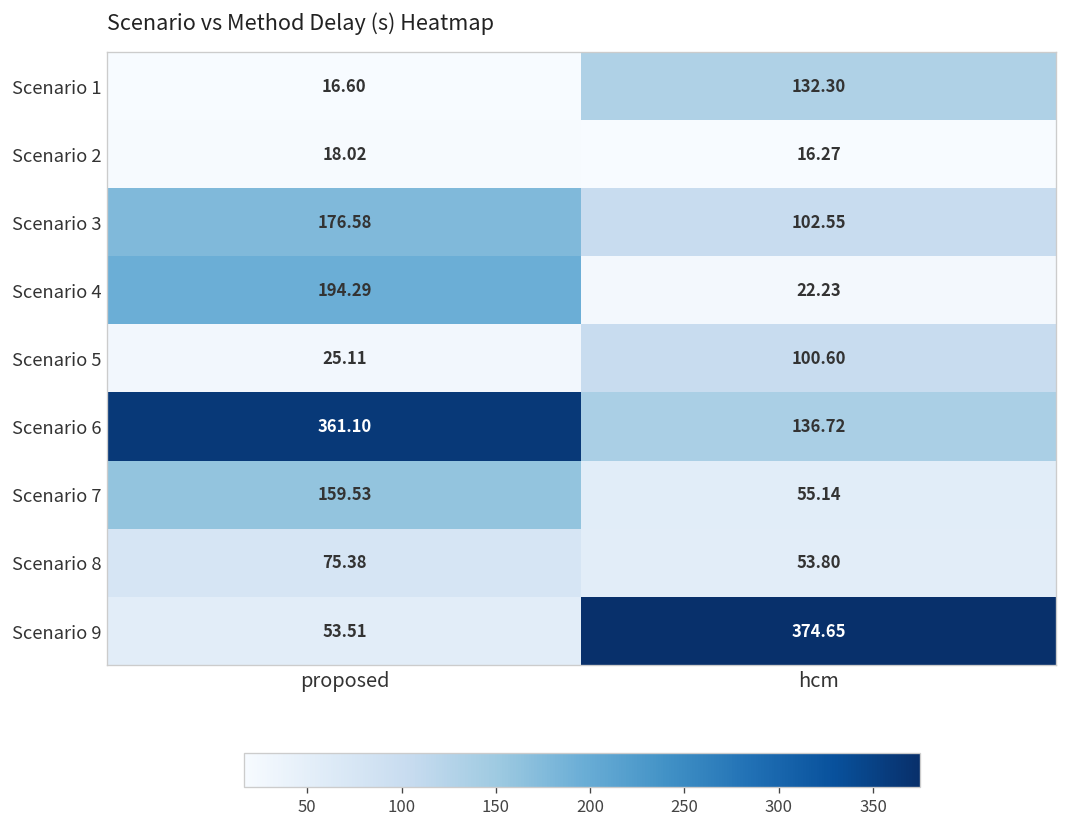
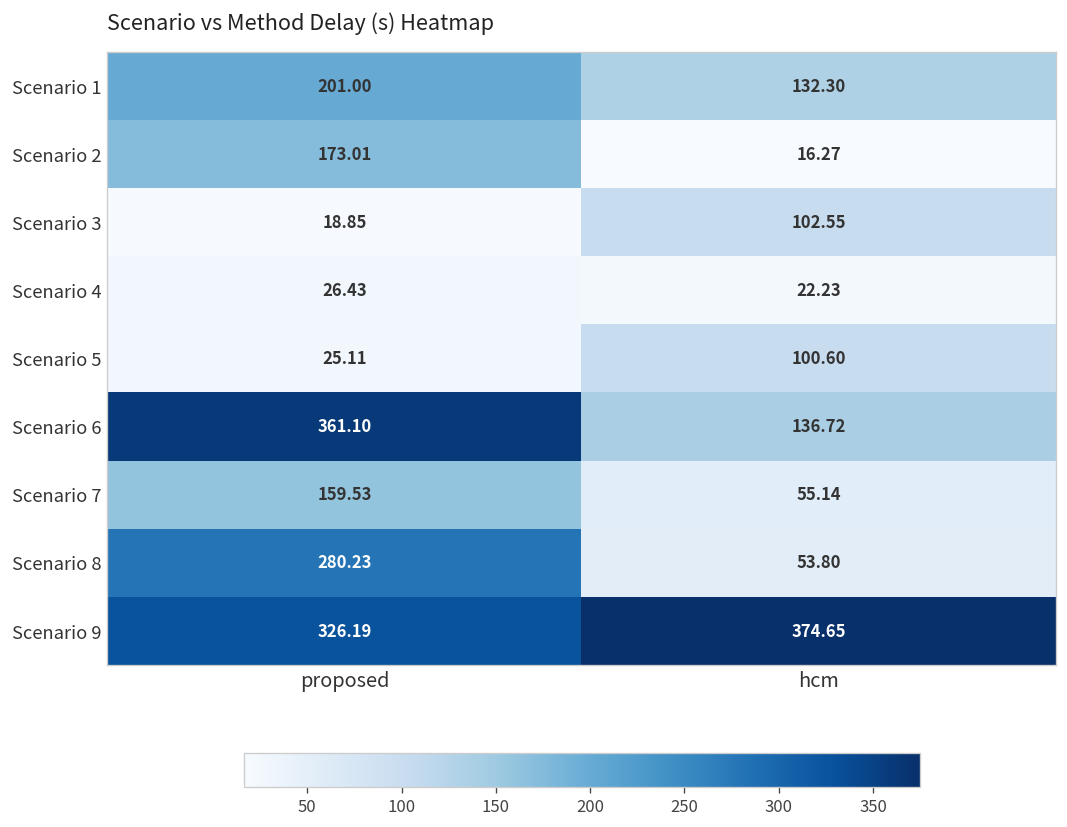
  {
    "Scenario 1": {
-     "proposed": 16.60,
+     "proposed": 201.00,
      "hcm": 132.30
    },
    "Scenario 2": {
-     "proposed": 18.02,
+     "proposed": 173.01,
      "hcm": 16.27
    },
    "Scenario 3": {
-     "proposed": 176.58,
+     "proposed": 18.85,
      "hcm": 102.55
    },
    "Scenario 4": {
-     "proposed": 194.29,
+     "proposed": 26.43,
      "hcm": 22.23
    },
    "Scenario 5": {
      "proposed": 25.11,
      "hcm": 100.60
    },
    "Scenario 6": {
      "proposed": 361.10,
      "hcm": 136.72
    },
    "Scenario 7": {
      "proposed": 159.53,
      "hcm": 55.14
    },
    "Scenario 8": {
-     "proposed": 75.38,
+     "proposed": 280.23,
      "hcm": 53.80
    },
    "Scenario 9": {
-     "proposed": 53.51,
+     "proposed": 326.19,
      "hcm": 374.65
    }
  }
